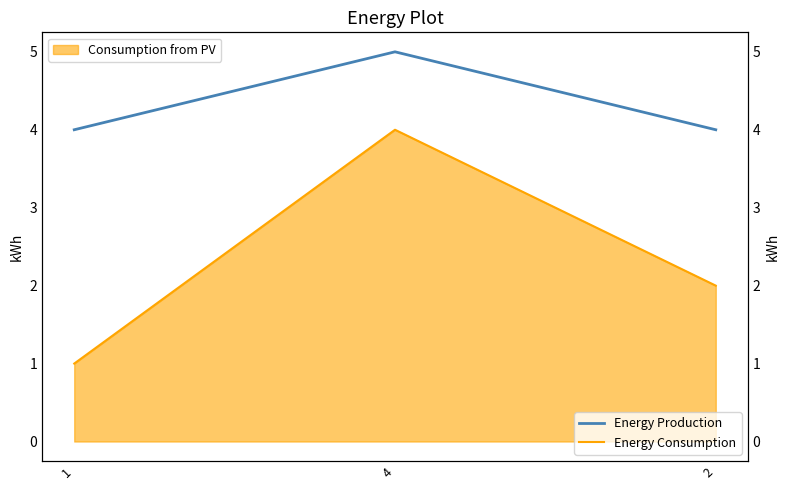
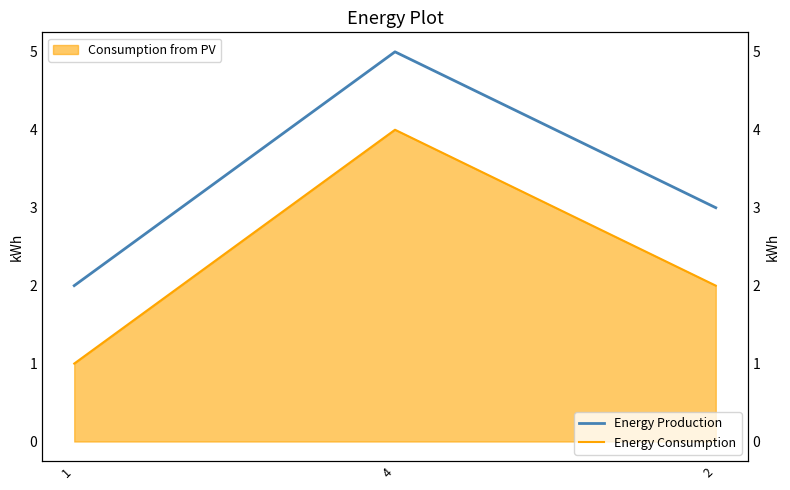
  {
    "Energy Production": {
-     "1": 4,
+     "1": 2,
      "4": 5,
-     "2": 4
+     "2": 3
    },
    "Energy Consumption": {
      "1": 1,
      "4": 4,
      "2": 2
    }
  }
